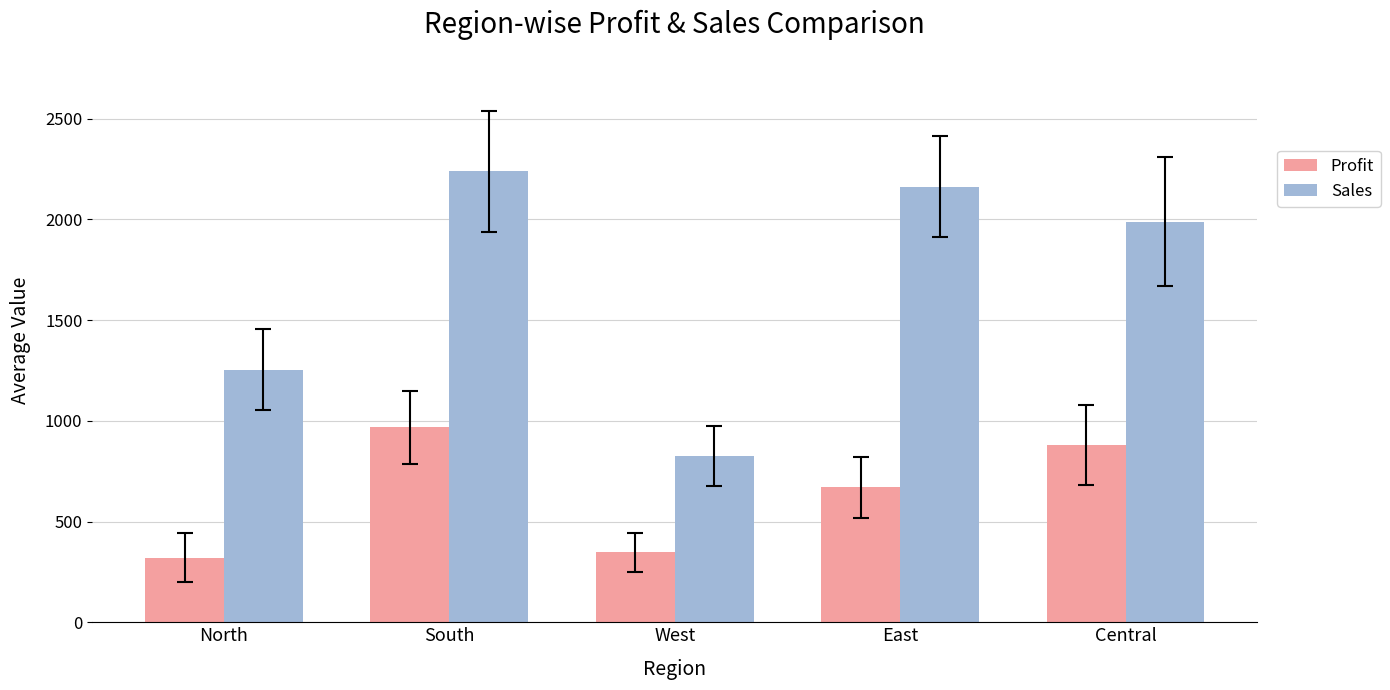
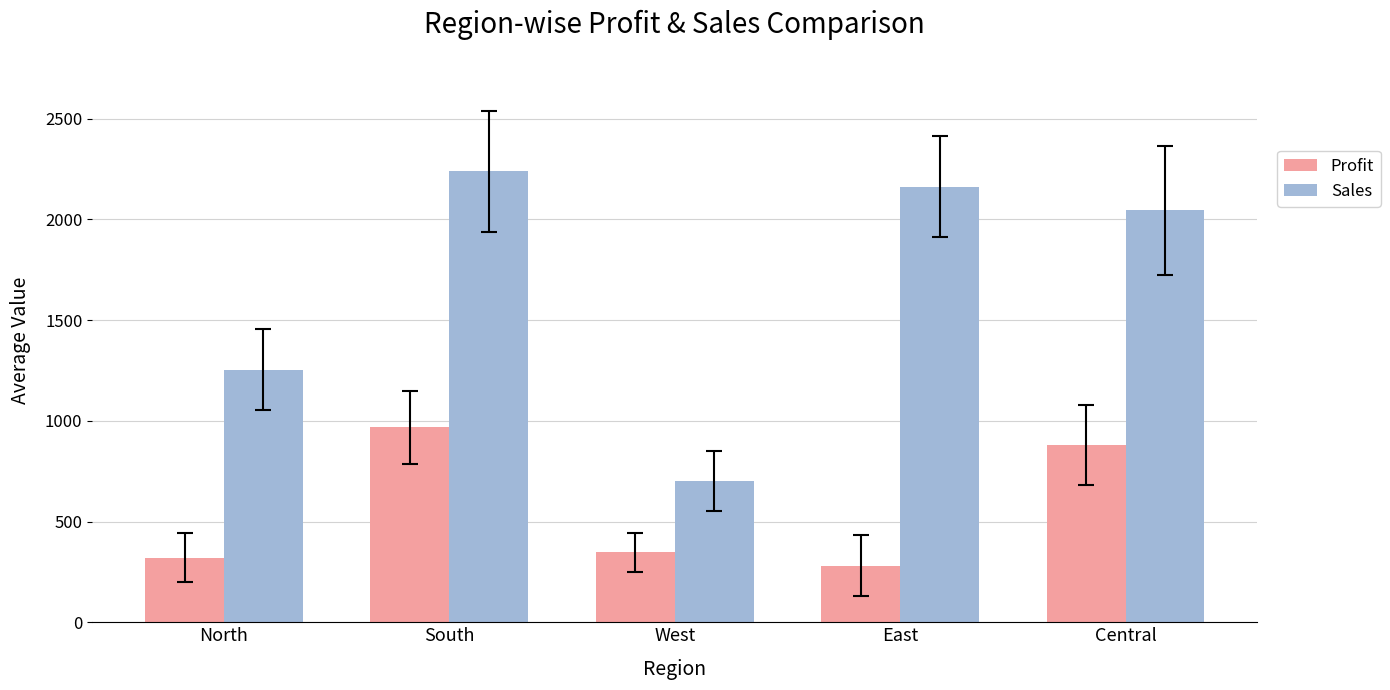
  {
    "Profit": {
      "North": 320,
      "South": 970,
      "West": 350,
-     "East": 670,
+     "East": 280,
      "Central": 880
    },
    "Sales": {
      "North": 1250,
      "South": 2240,
-     "West": 830,
+     "West": 700,
      "East": 2160,
-     "Central": 1990
+     "Central": 2050
    }
  }
